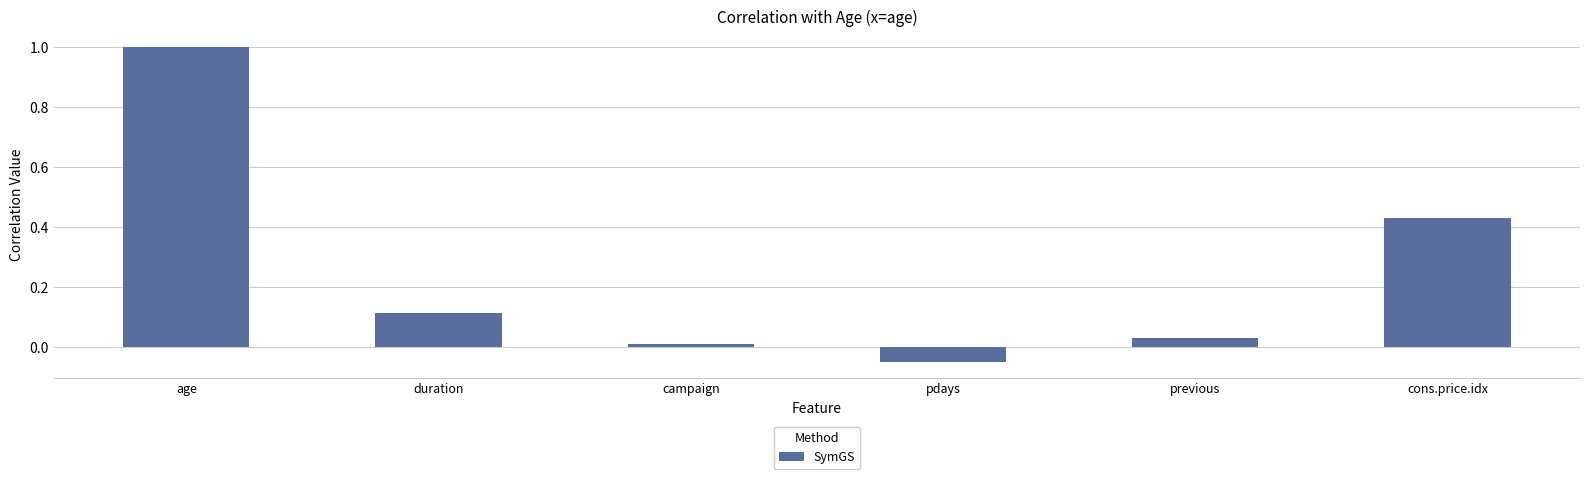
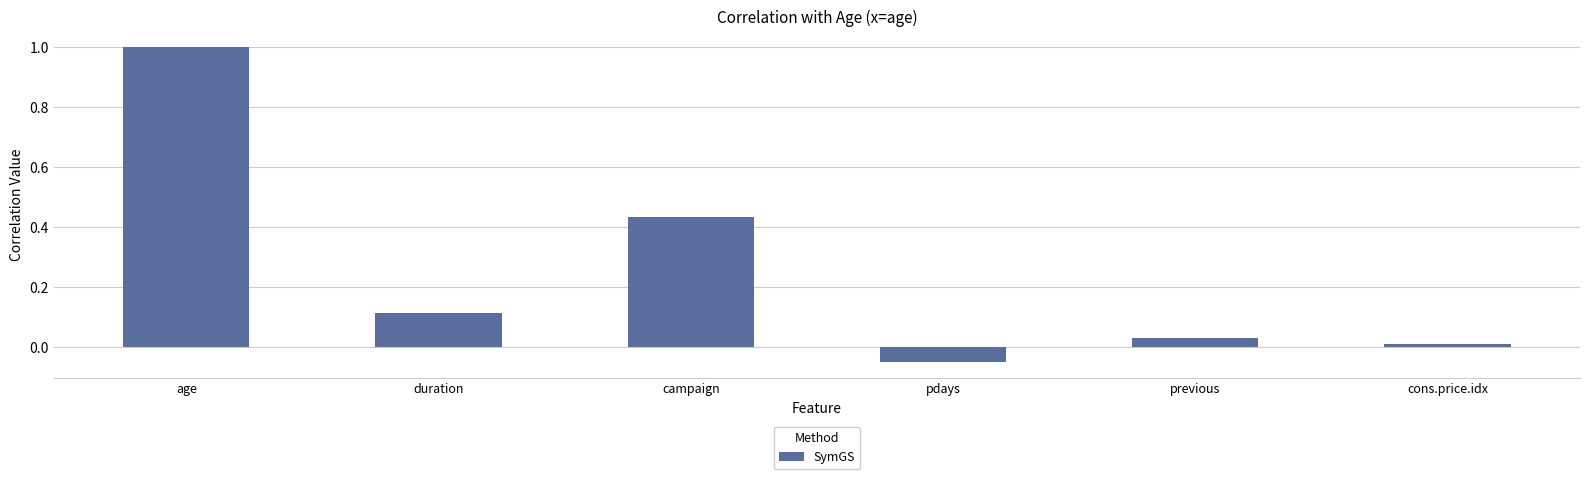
  {
    "age": 1.00,
    "duration": 0.11,
-   "campaign": 0.01,
+   "campaign": 0.43,
    "pdays": -0.05,
    "previous": 0.03,
-   "cons.price.idx": 0.43
+   "cons.price.idx": 0.01
  }
